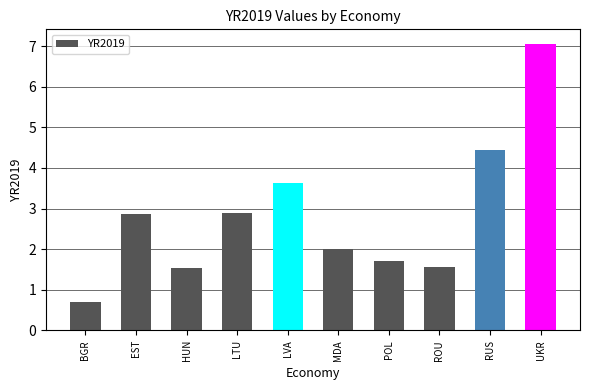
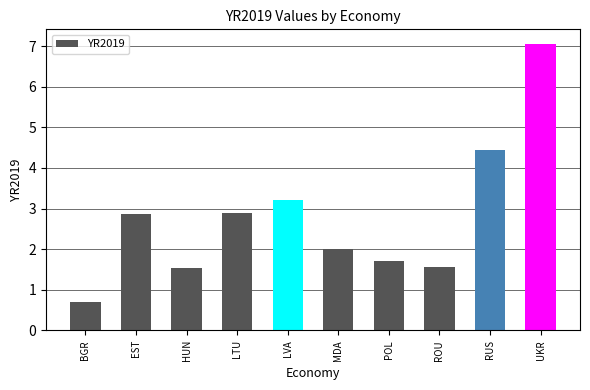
  {
    "BGR": 0.7,
    "EST": 2.9,
    "HUN": 1.5,
    "LTU": 2.9,
-   "LVA": 3.6,
+   "LVA": 3.2,
    "MDA": 2.0,
    "POL": 1.7,
    "ROU": 1.6,
    "RUS": 4.4,
    "UKR": 7.1
  }
